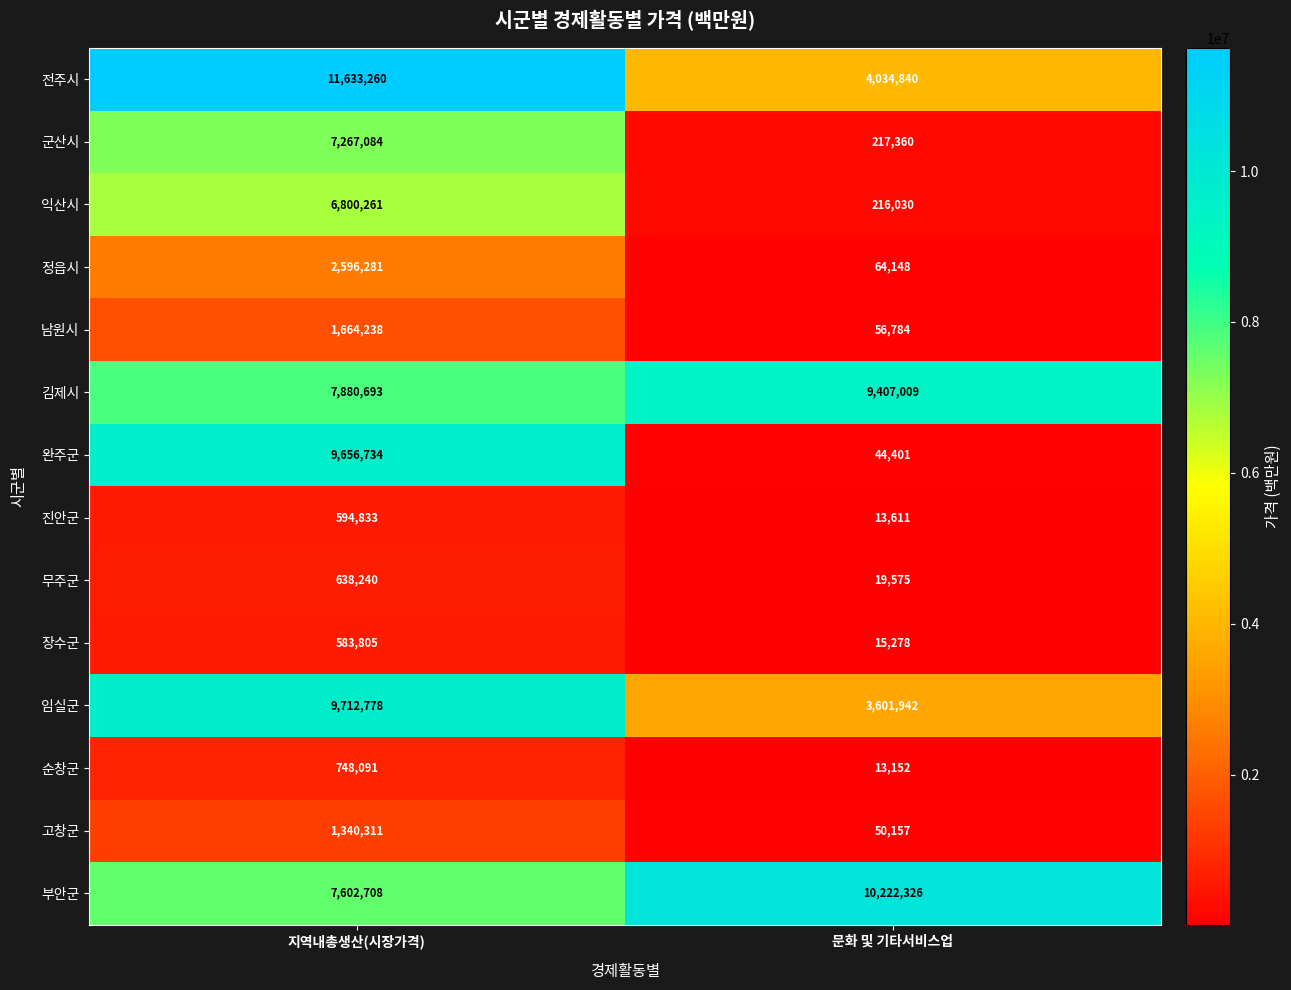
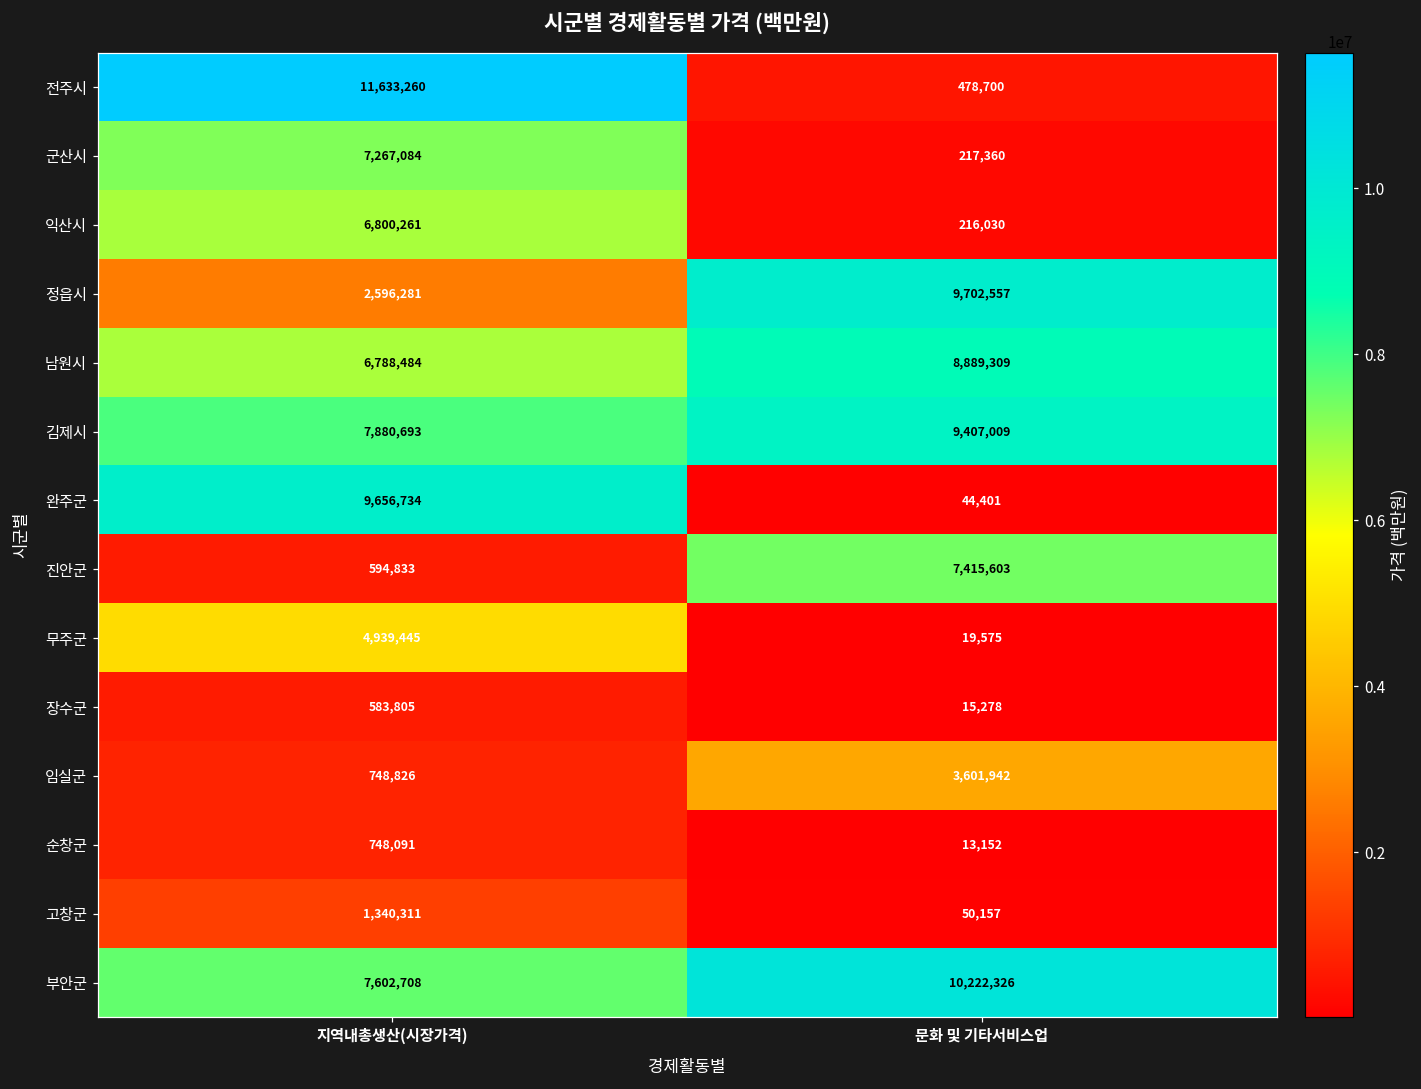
  {
    "전주시": {
      "지역내총생산(시장가격)": "11,633,260",
-     "문화 및 기타서비스업": "4,034,840"
+     "문화 및 기타서비스업": "478,700"
    },
    "군산시": {
      "지역내총생산(시장가격)": "7,267,084",
      "문화 및 기타서비스업": "217,360"
    },
    "익산시": {
      "지역내총생산(시장가격)": "6,800,261",
      "문화 및 기타서비스업": "216,030"
    },
    "정읍시": {
      "지역내총생산(시장가격)": "2,596,281",
-     "문화 및 기타서비스업": "64,148"
+     "문화 및 기타서비스업": "9,702,557"
    },
    "남원시": {
-     "지역내총생산(시장가격)": "1,664,238",
-     "문화 및 기타서비스업": "56,784"
+     "지역내총생산(시장가격)": "6,788,484",
+     "문화 및 기타서비스업": "8,889,309"
    },
    "김제시": {
      "지역내총생산(시장가격)": "7,880,693",
      "문화 및 기타서비스업": "9,407,009"
    },
    "완주군": {
      "지역내총생산(시장가격)": "9,656,734",
      "문화 및 기타서비스업": "44,401"
    },
    "진안군": {
      "지역내총생산(시장가격)": "594,833",
-     "문화 및 기타서비스업": "13,611"
+     "문화 및 기타서비스업": "7,415,603"
    },
    "무주군": {
-     "지역내총생산(시장가격)": "638,240",
+     "지역내총생산(시장가격)": "4,939,445",
      "문화 및 기타서비스업": "19,575"
    },
    "장수군": {
      "지역내총생산(시장가격)": "583,805",
      "문화 및 기타서비스업": "15,278"
    },
    "임실군": {
-     "지역내총생산(시장가격)": "9,712,778",
+     "지역내총생산(시장가격)": "748,826",
      "문화 및 기타서비스업": "3,601,942"
    },
    "순창군": {
      "지역내총생산(시장가격)": "748,091",
      "문화 및 기타서비스업": "13,152"
    },
    "고창군": {
      "지역내총생산(시장가격)": "1,340,311",
      "문화 및 기타서비스업": "50,157"
    },
    "부안군": {
      "지역내총생산(시장가격)": "7,602,708",
      "문화 및 기타서비스업": "10,222,326"
    }
  }
